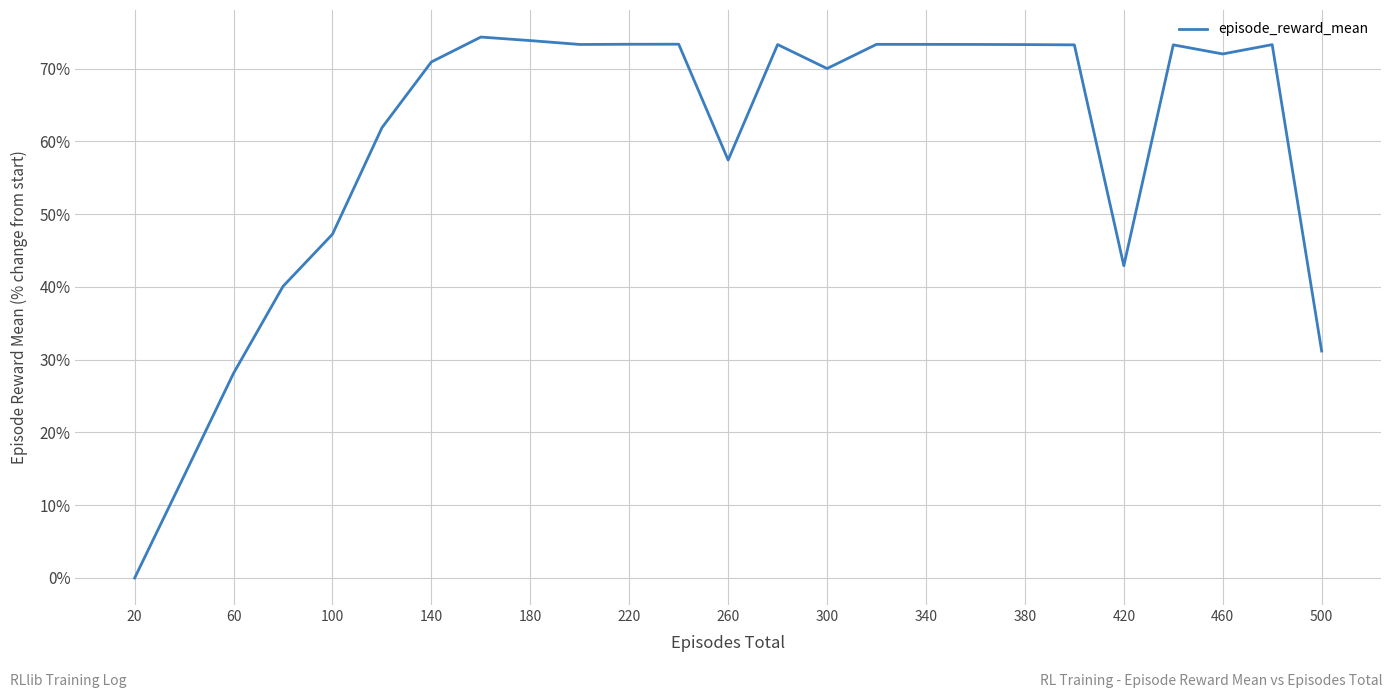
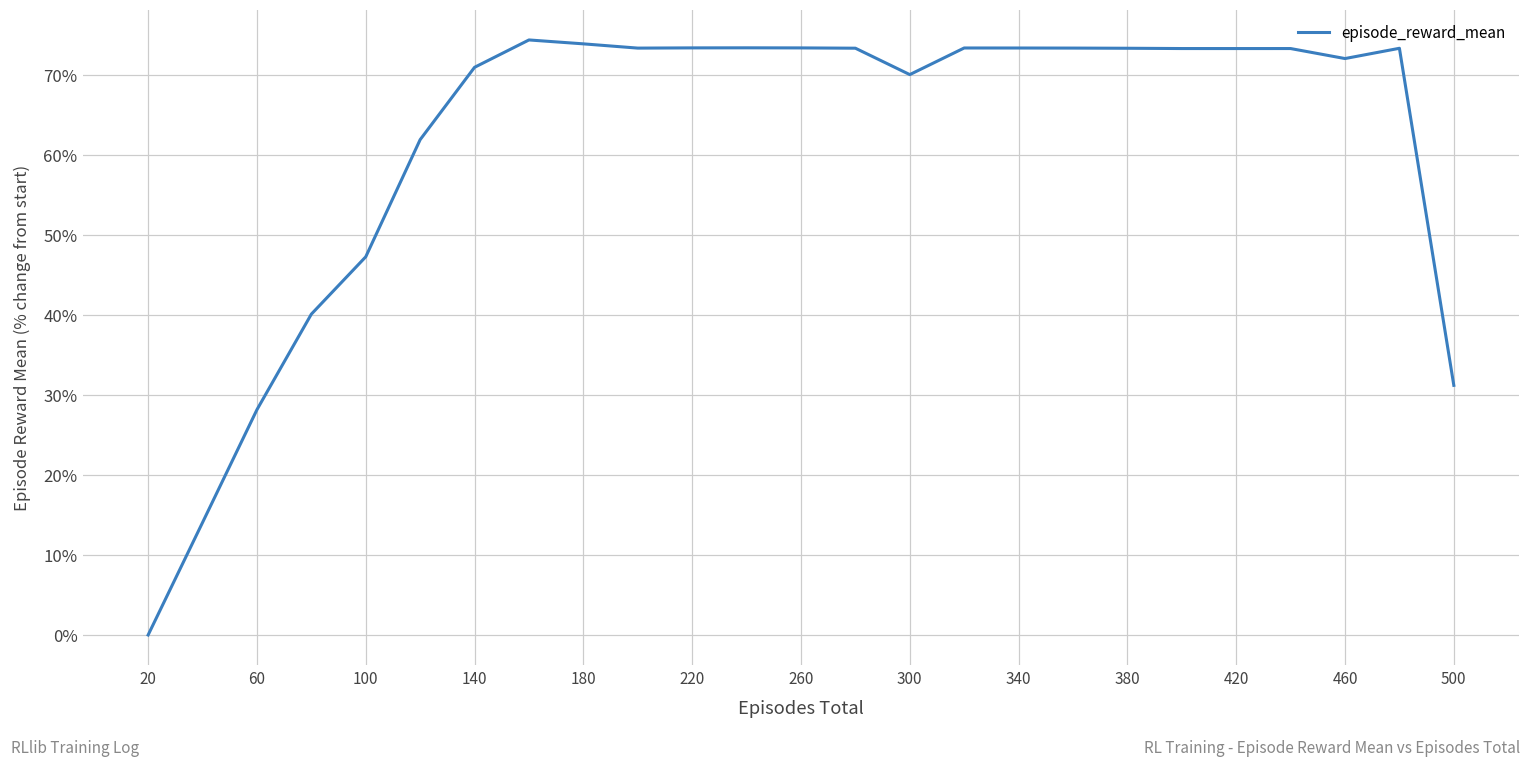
  {
    "20": "0%",
    "60": "28%",
    "100": "47%",
    "140": "71%",
    "180": "74%",
    "220": "73%",
-   "260": "57%",
+   "260": "73%",
    "300": "70%",
    "340": "73%",
    "380": "73%",
-   "420": "43%",
+   "420": "73%",
    "460": "72%",
    "500": "31%"
  }
